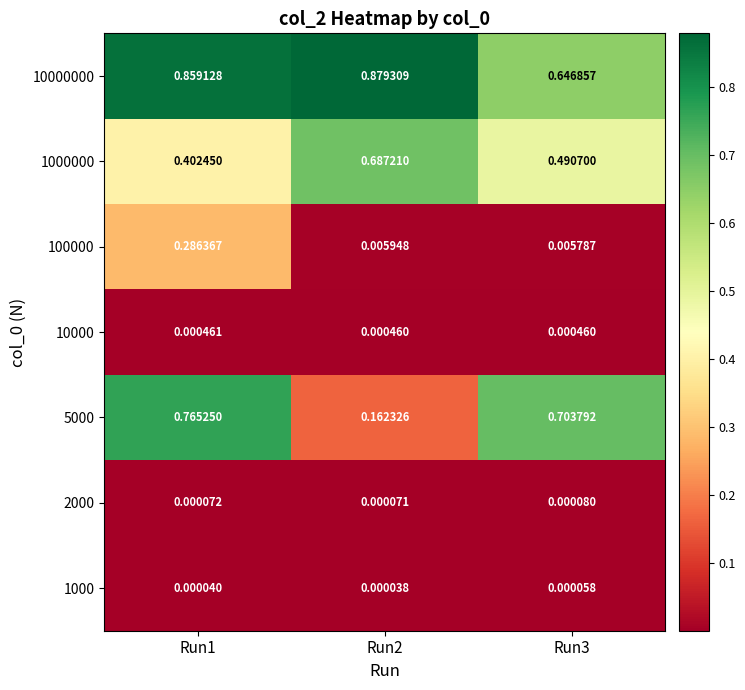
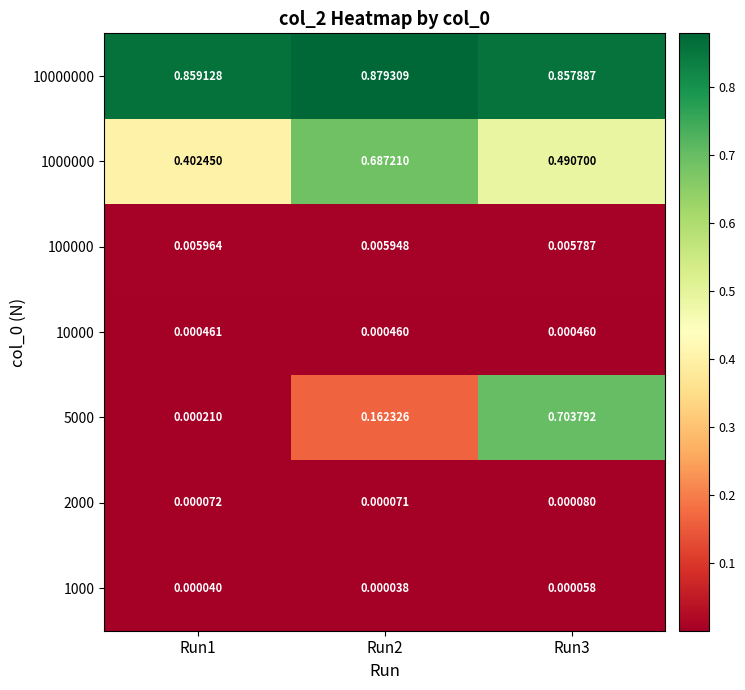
  {
    "10000000": {
      "Run1": 0.859128,
      "Run2": 0.879309,
-     "Run3": 0.646857
+     "Run3": 0.857887
    },
    "1000000": {
      "Run1": 0.402450,
      "Run2": 0.687210,
      "Run3": 0.490700
    },
    "100000": {
-     "Run1": 0.286367,
+     "Run1": 0.005964,
      "Run2": 0.005948,
      "Run3": 0.005787
    },
    "10000": {
      "Run1": 0.000461,
      "Run2": 0.000460,
      "Run3": 0.000460
    },
    "5000": {
-     "Run1": 0.765250,
+     "Run1": 0.000210,
      "Run2": 0.162326,
      "Run3": 0.703792
    },
    "2000": {
      "Run1": 0.000072,
      "Run2": 0.000071,
      "Run3": 0.000080
    },
    "1000": {
      "Run1": 0.000040,
      "Run2": 0.000038,
      "Run3": 0.000058
    }
  }
